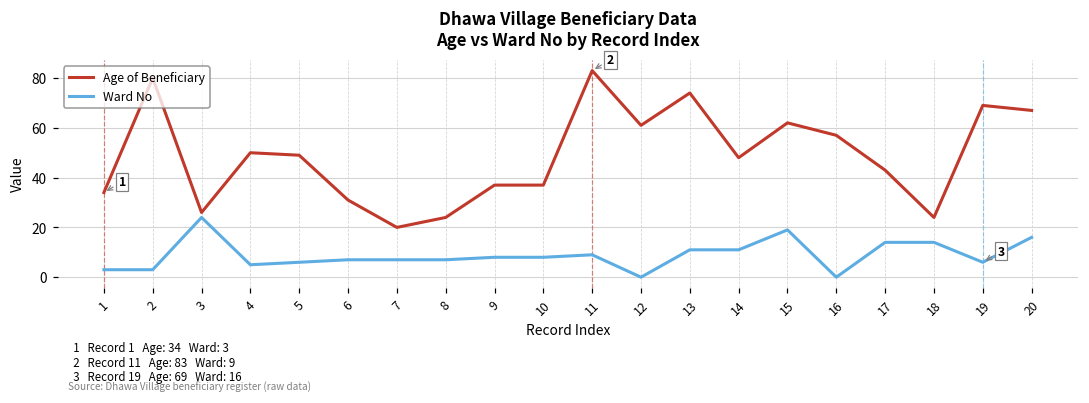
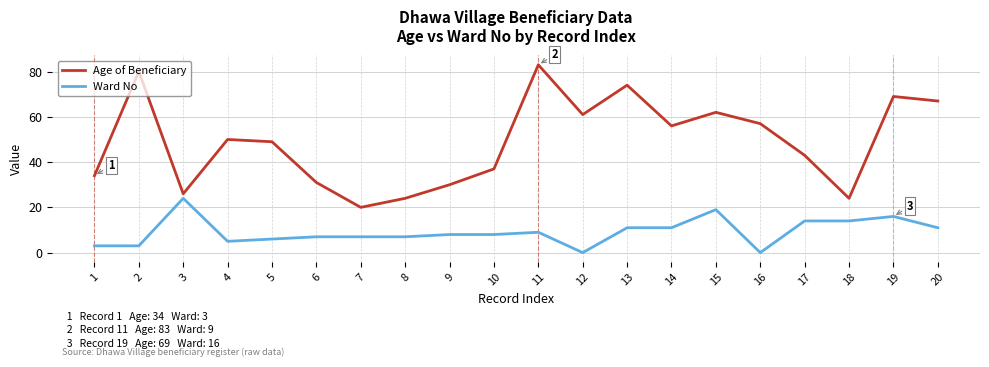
  {
    "Age of Beneficiary": {
      "3": 26,
      "4": 50,
      "5": 49,
      "6": 31,
      "7": 20,
      "8": 24,
-     "9": 37,
+     "9": 30,
      "10": 37,
      "12": 61,
      "13": 74,
-     "14": 48,
+     "14": 56,
      "15": 62,
      "16": 57,
      "17": 43,
      "18": 24,
      "19": 69,
      "20": 67
    },
    "Ward No": {
      "1": 3,
      "2": 3,
      "3": 24,
      "4": 5,
      "5": 6,
      "6": 7,
      "7": 7,
      "8": 7,
      "9": 8,
      "10": 8,
      "11": 9,
      "12": 0,
      "13": 11,
      "14": 11,
      "15": 19,
      "16": 0,
      "17": 14,
      "18": 14,
-     "19": 6,
-     "20": 16
+     "19": 16,
+     "20": 11
    }
  }
